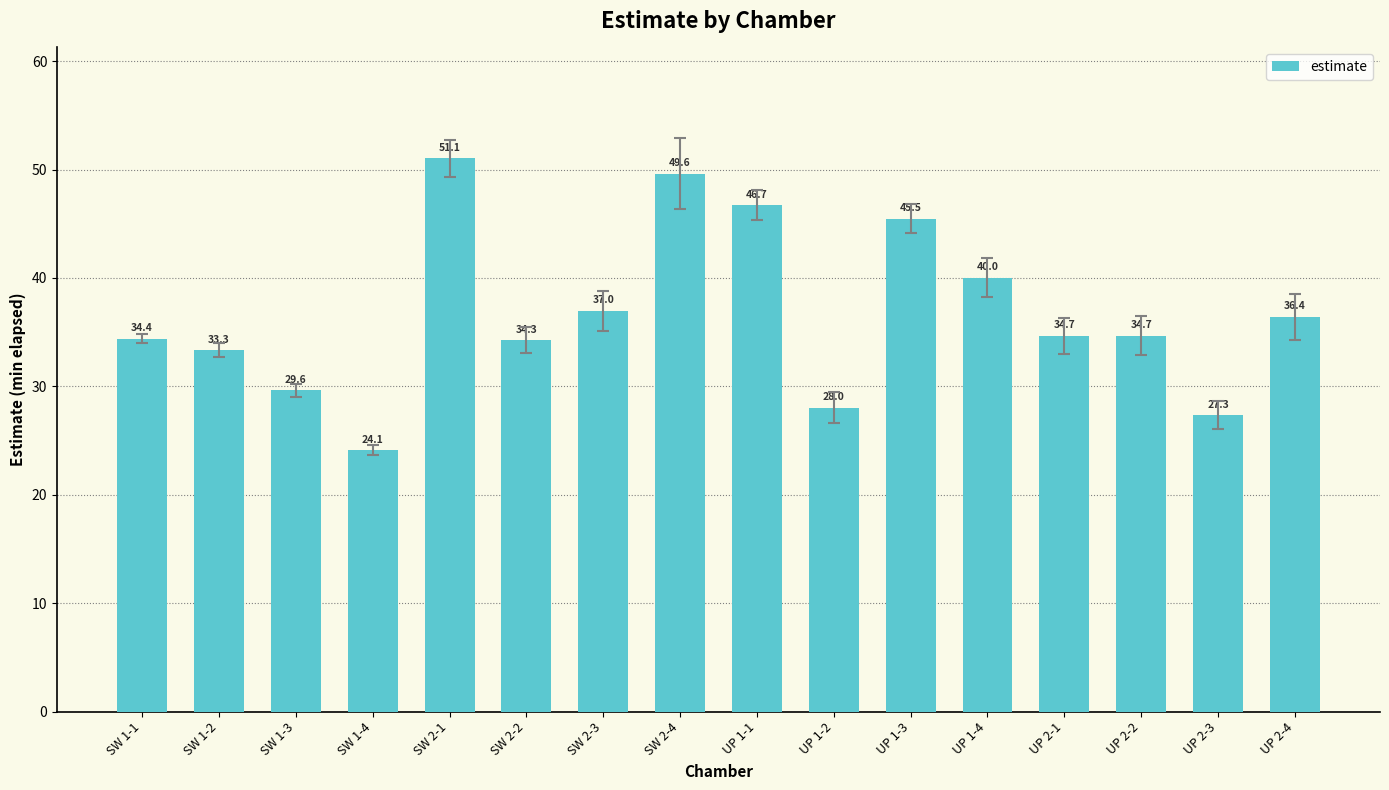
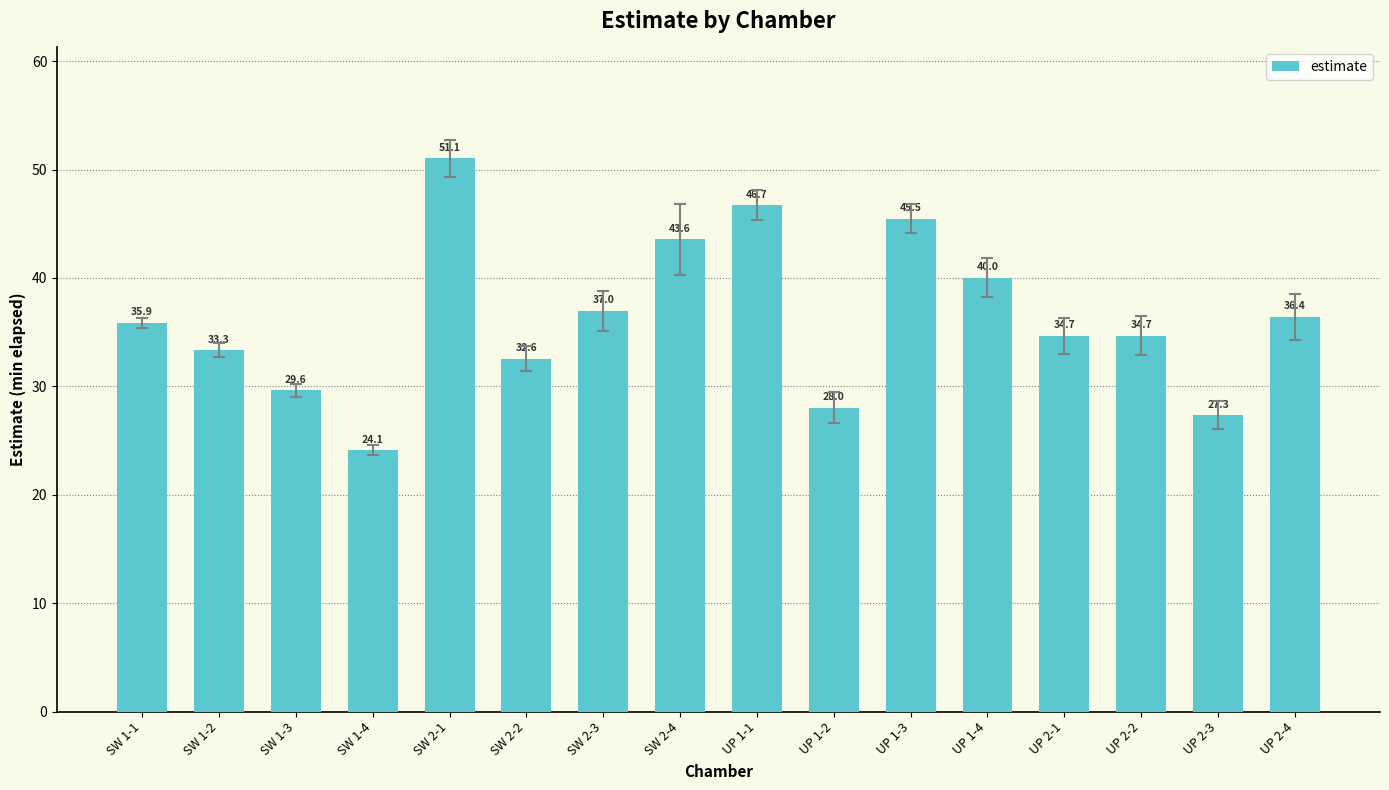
  {
    "estimate": {
-     "SW 1-1": 34.4,
+     "SW 1-1": 35.9,
      "SW 2-1": 51.1,
-     "SW 2-2": 34.3,
+     "SW 2-2": 32.6,
      "SW 2-3": 37.0,
-     "SW 2-4": 49.6,
+     "SW 2-4": 43.6,
      "UP 1-4": 40.0,
      "UP 2-1": 34.7,
      "UP 2-2": 34.7,
      "UP 2-4": 36.4
    }
  }
